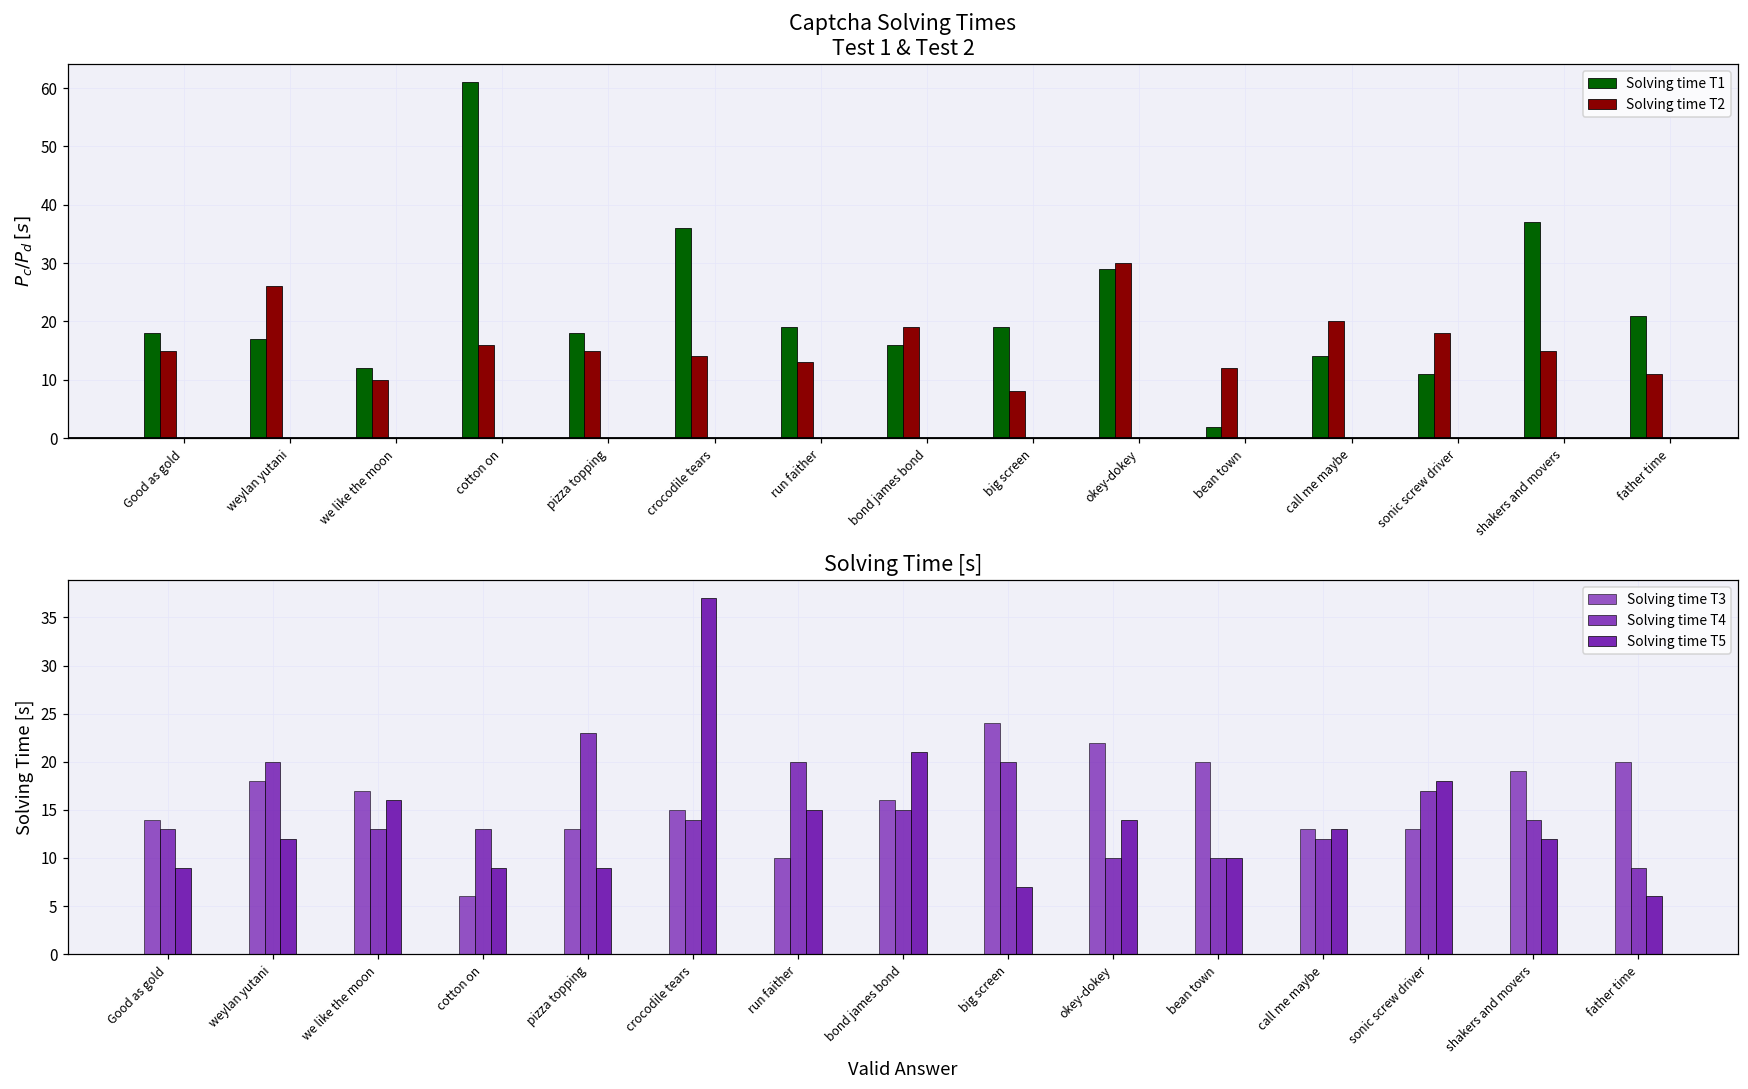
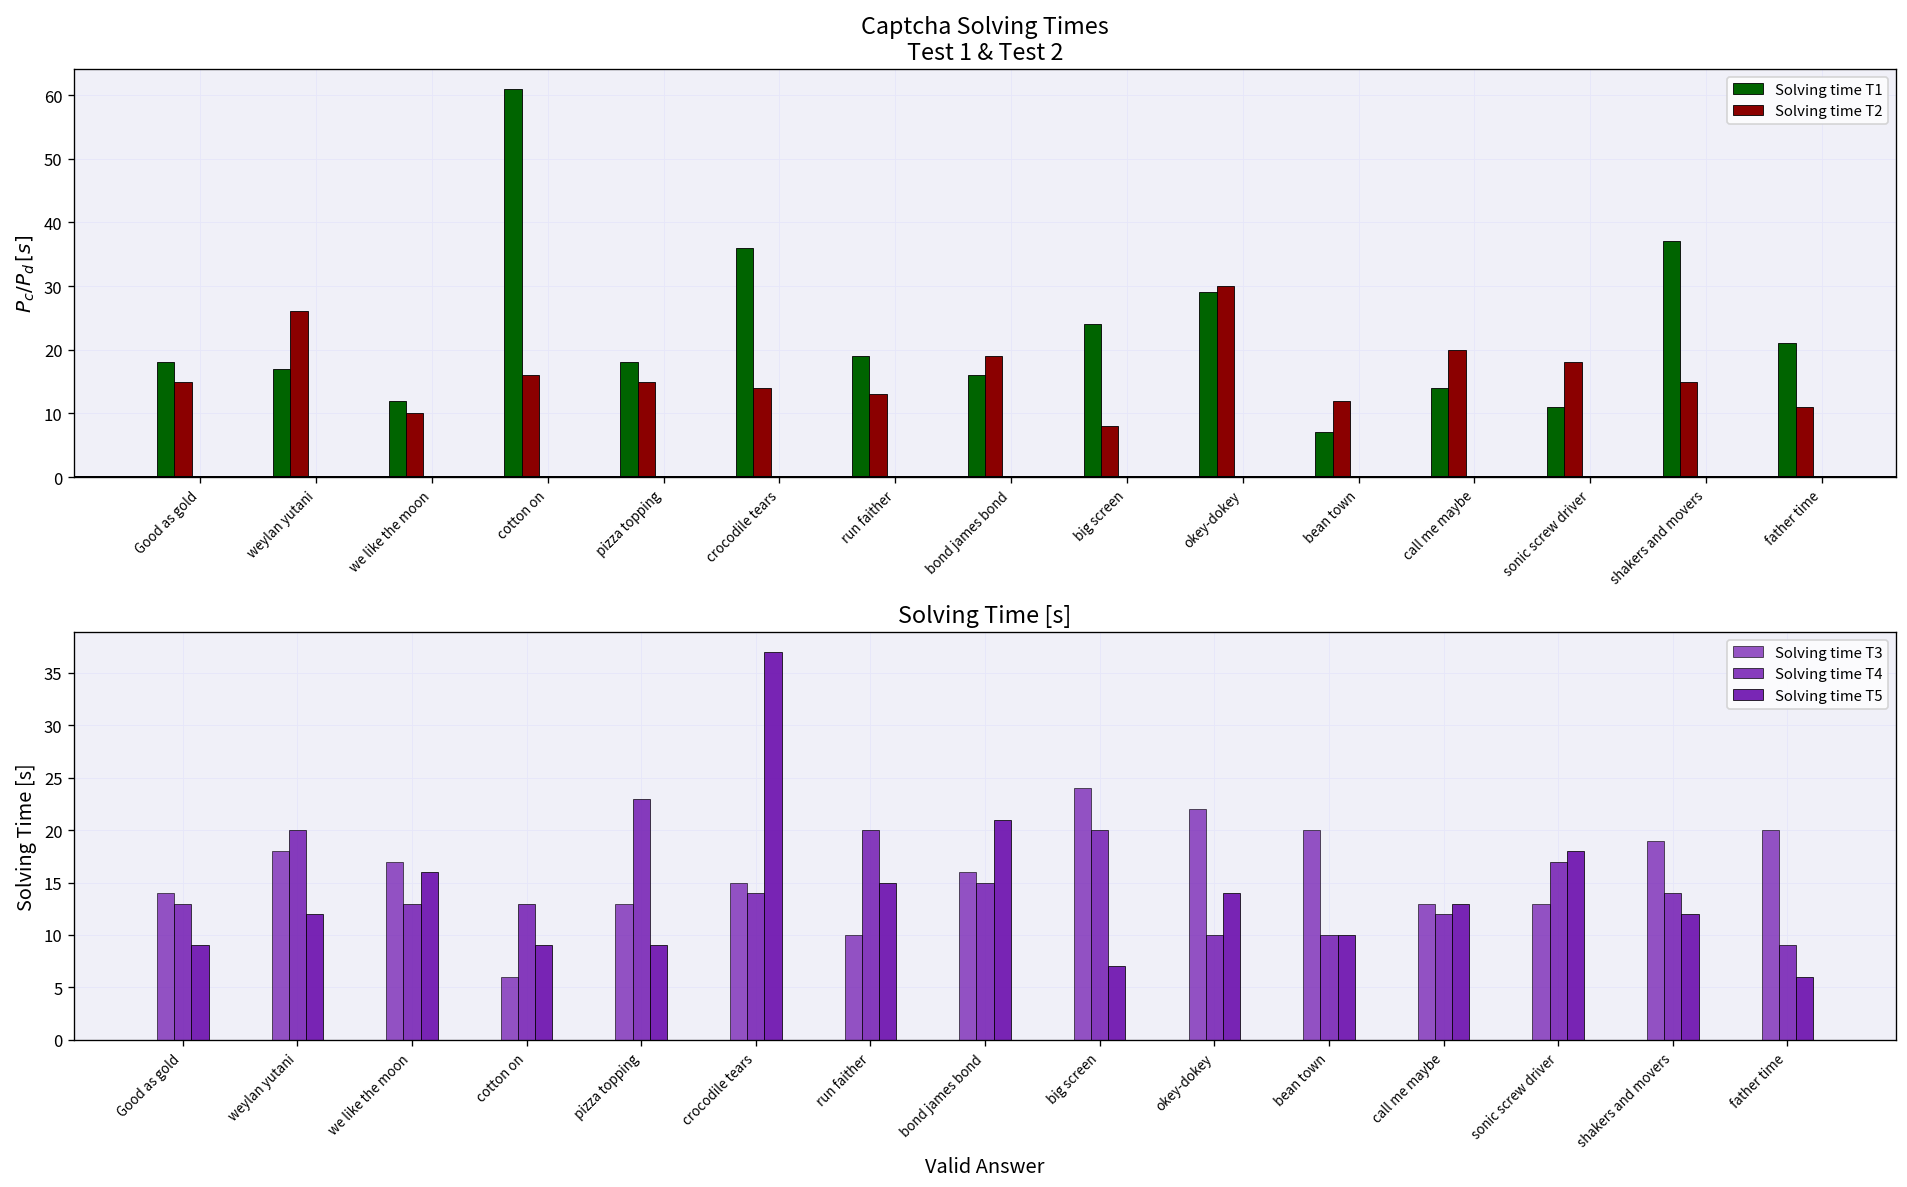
  {
    "Captcha Solving Times Test 1 & Test 2": {
      "Solving time T1": {
        "Good as gold": 18,
        "weylan yutani": 17,
        "we like the moon": 12,
        "cotton on": 61,
        "pizza topping": 18,
        "crocodile tears": 36,
        "run faither": 19,
        "bond james bond": 16,
-       "big screen": 19,
+       "big screen": 24,
        "okey-dokey": 29,
-       "bean town": 2,
+       "bean town": 7,
        "call me maybe": 14,
        "sonic screw driver": 11,
        "shakers and movers": 37,
        "father time": 21
      },
      "Solving time T2": {
        "Good as gold": 15,
        "weylan yutani": 26,
        "we like the moon": 10,
        "cotton on": 16,
        "pizza topping": 15,
        "crocodile tears": 14,
        "run faither": 13,
        "bond james bond": 19,
        "big screen": 8,
        "okey-dokey": 30,
        "bean town": 12,
        "call me maybe": 20,
        "sonic screw driver": 18,
        "shakers and movers": 15,
        "father time": 11
      }
    }
  }
